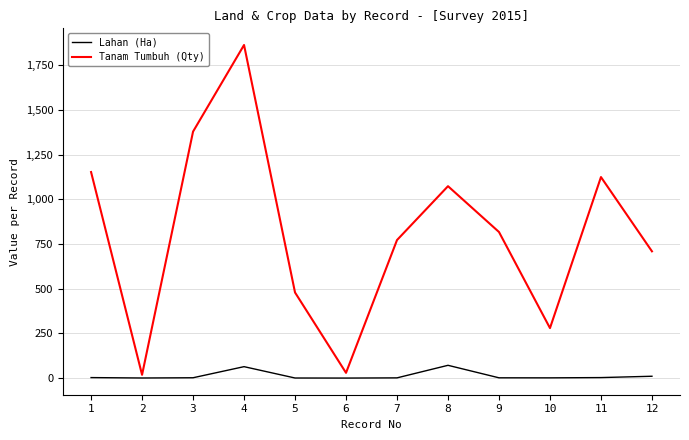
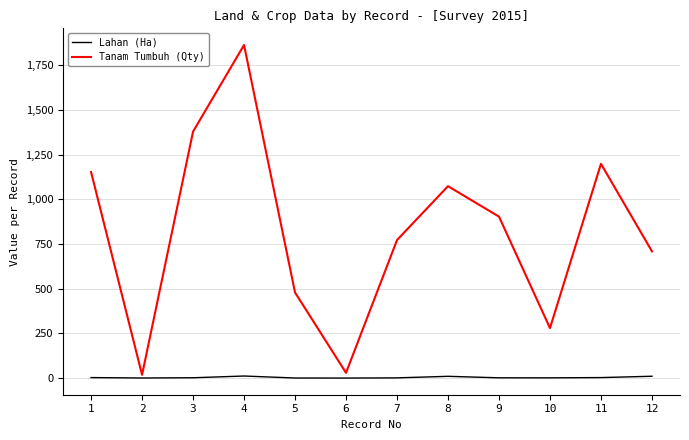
  {
    "Lahan (Ha)": {
      "1": "0",
      "2": "0",
      "3": "0",
-     "4": "60",
+     "4": "10",
      "5": "0",
      "6": "0",
      "7": "0",
-     "8": "70",
+     "8": "10",
      "9": "0",
      "10": "0",
      "11": "0",
      "12": "10"
    },
    "Tanam Tumbuh (Qty)": {
      "1": "1,150",
      "2": "20",
      "3": "1,380",
      "4": "1,860",
      "5": "480",
      "6": "30",
      "7": "770",
      "8": "1,070",
-     "9": "820",
+     "9": "900",
      "10": "280",
-     "11": "1,120",
+     "11": "1,200",
      "12": "710"
    }
  }
